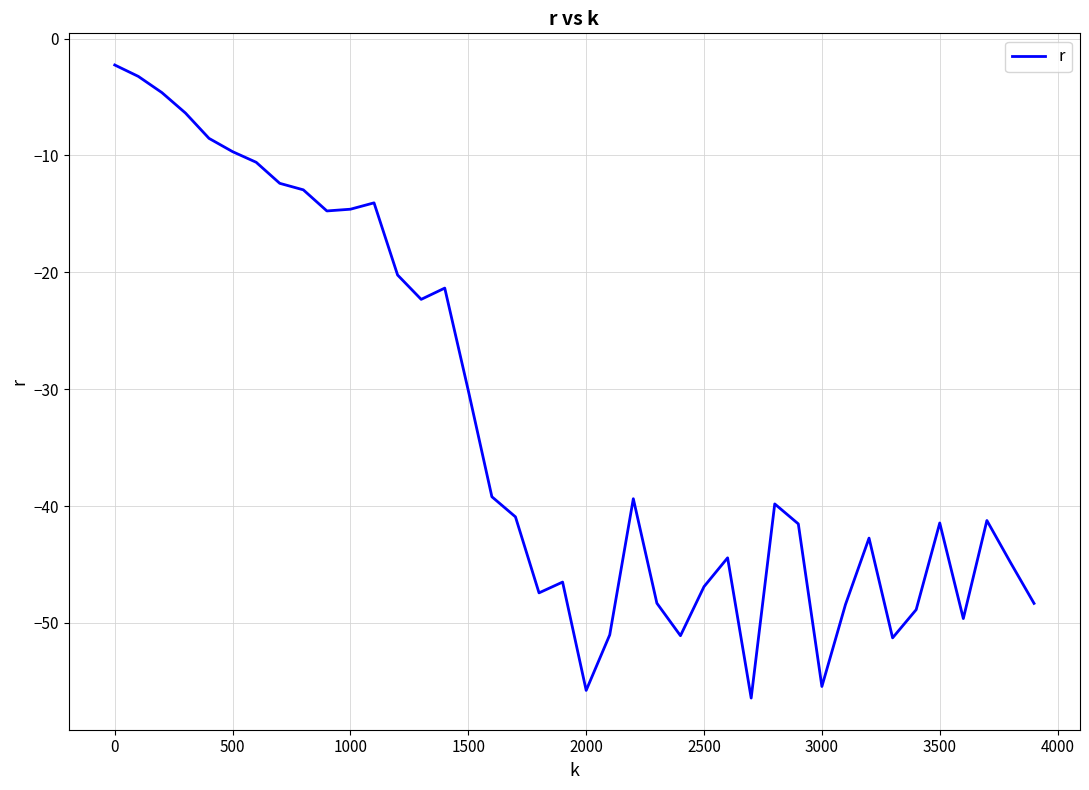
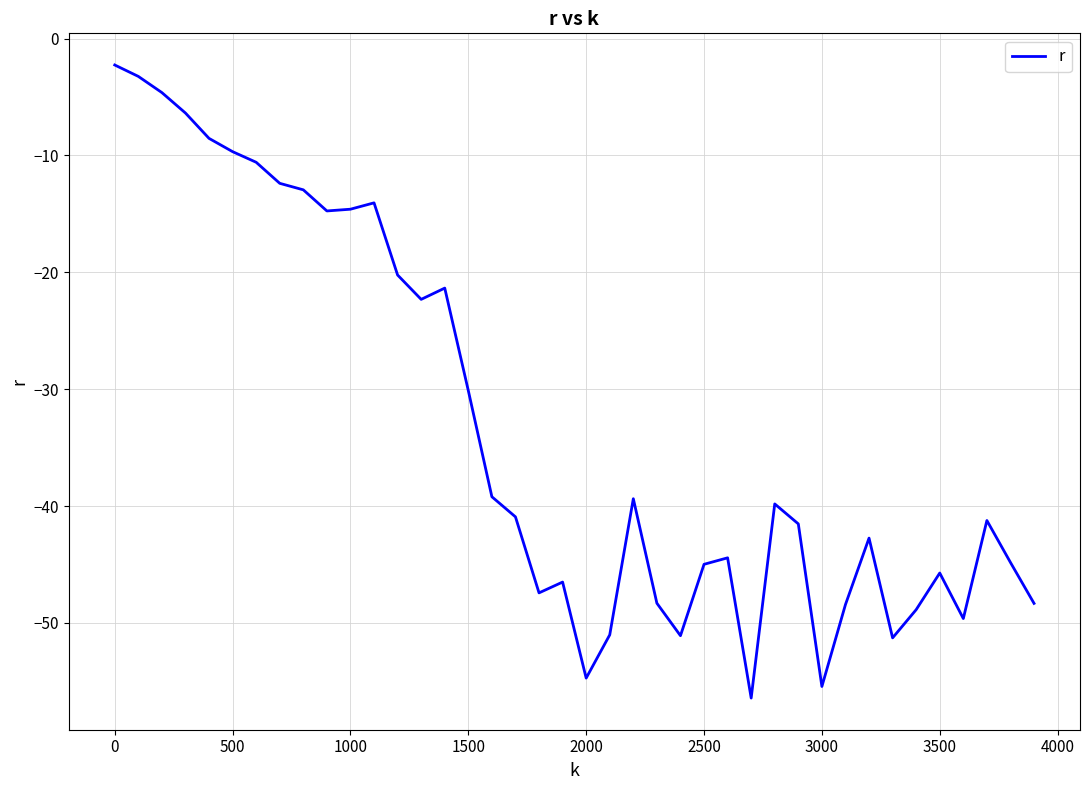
  {
    "0": -2.3,
    "500": -9.7,
    "1000": -14.6,
    "1500": -30.1,
-   "2000": -55.8,
-   "2500": -46.9,
+   "2000": -54.7,
+   "2500": -45.0,
    "3000": -55.4,
-   "3500": -41.4
+   "3500": -45.7
  }
